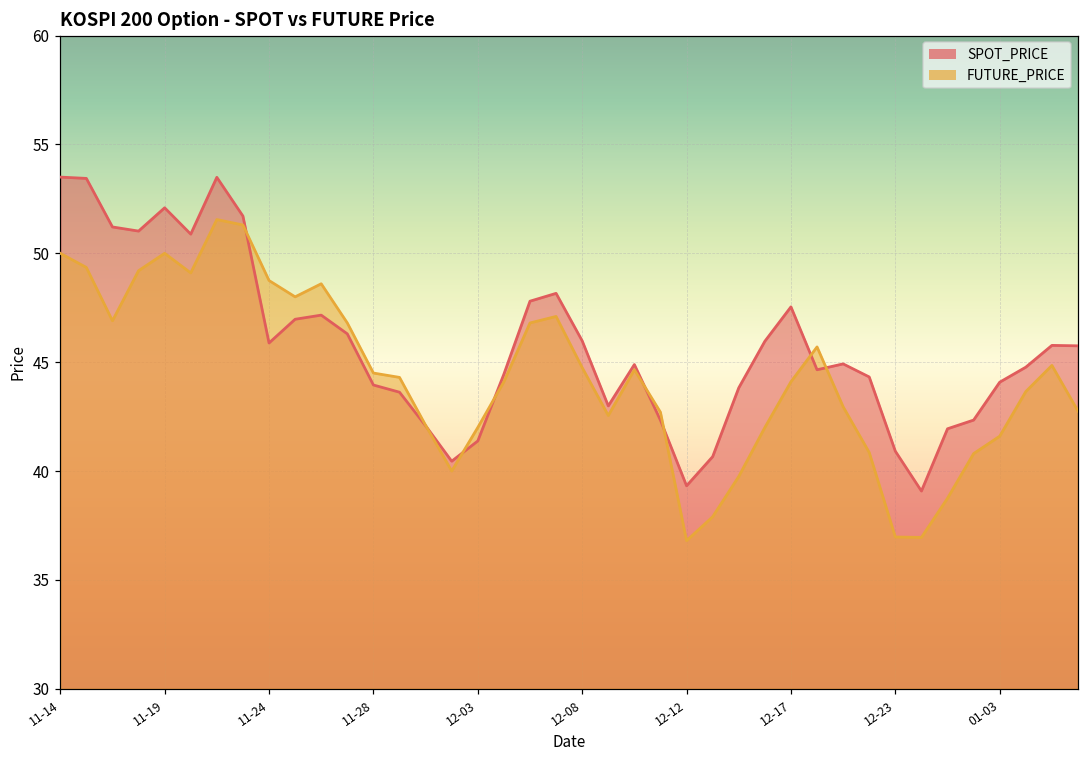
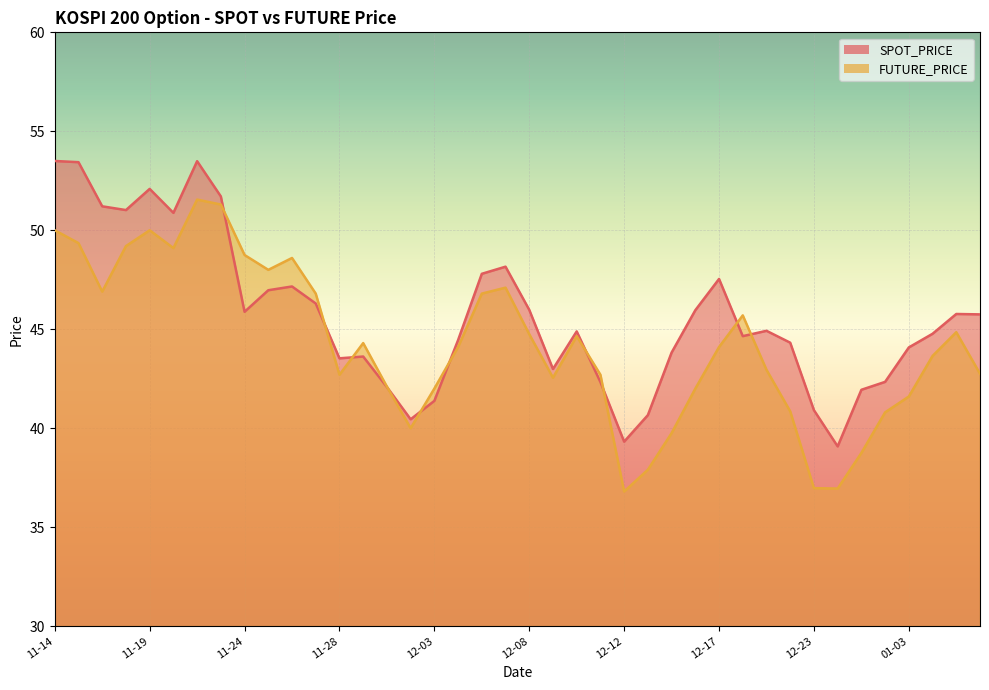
  {
    "SPOT_PRICE": {
      "11-14": 53.5,
      "11-19": 52.1,
      "11-24": 45.9,
-     "11-28": 44.0,
+     "11-28": 43.5,
      "12-03": 41.4,
      "12-08": 46.0,
      "12-12": 39.3,
      "12-17": 47.5,
      "12-23": 40.9,
      "01-03": 44.1
    },
    "FUTURE_PRICE": {
      "11-14": 50.0,
      "11-19": 50.0,
      "11-24": 48.8,
-     "11-28": 44.5,
+     "11-28": 42.7,
      "12-03": 42.0,
      "12-08": 44.8,
      "12-12": 36.8,
      "12-17": 44.1,
      "12-23": 37.0,
      "01-03": 41.6
    }
  }
